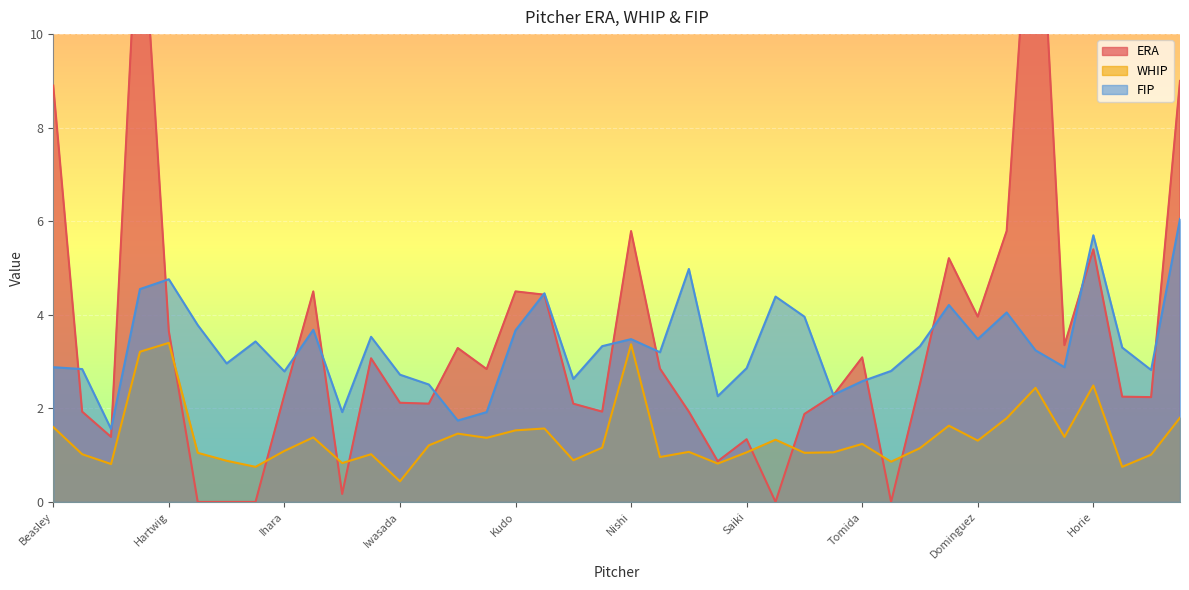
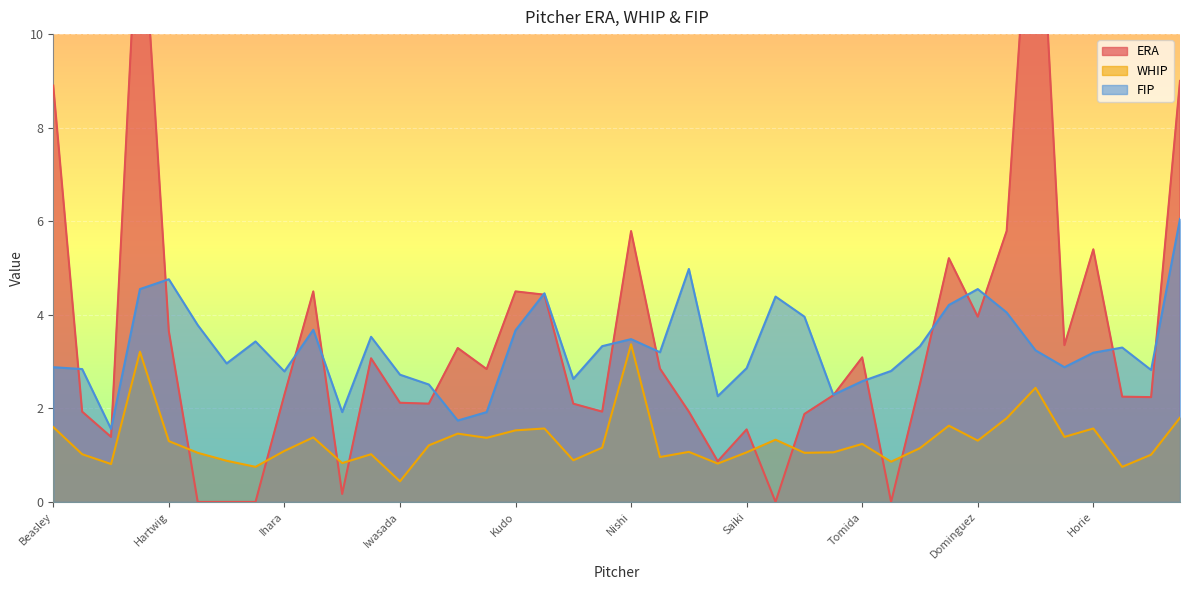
  {
    "ERA": {
      "Beasley": 8.9,
      "Hartwig": 3.7,
      "Ihara": 2.3,
      "Iwasada": 2.1,
      "Kudo": 4.5,
      "Nishi": 5.8,
-     "Saiki": 1.3,
+     "Saiki": 1.6,
      "Tomida": 3.1,
      "Dominguez": 4.0,
      "Horie": 5.4
    },
    "WHIP": {
      "Beasley": 1.6,
-     "Hartwig": 3.4,
+     "Hartwig": 1.3,
      "Ihara": 1.1,
      "Iwasada": 0.4,
      "Kudo": 1.5,
      "Nishi": 3.4,
      "Saiki": 1.1,
      "Tomida": 1.2,
      "Dominguez": 1.3,
-     "Horie": 2.5
+     "Horie": 1.6
    },
    "FIP": {
      "Beasley": 2.9,
      "Hartwig": 4.8,
      "Ihara": 2.8,
      "Iwasada": 2.7,
      "Kudo": 3.7,
      "Nishi": 3.5,
      "Saiki": 2.9,
      "Tomida": 2.6,
-     "Dominguez": 3.5,
-     "Horie": 5.7
+     "Dominguez": 4.6,
+     "Horie": 3.2
    }
  }
